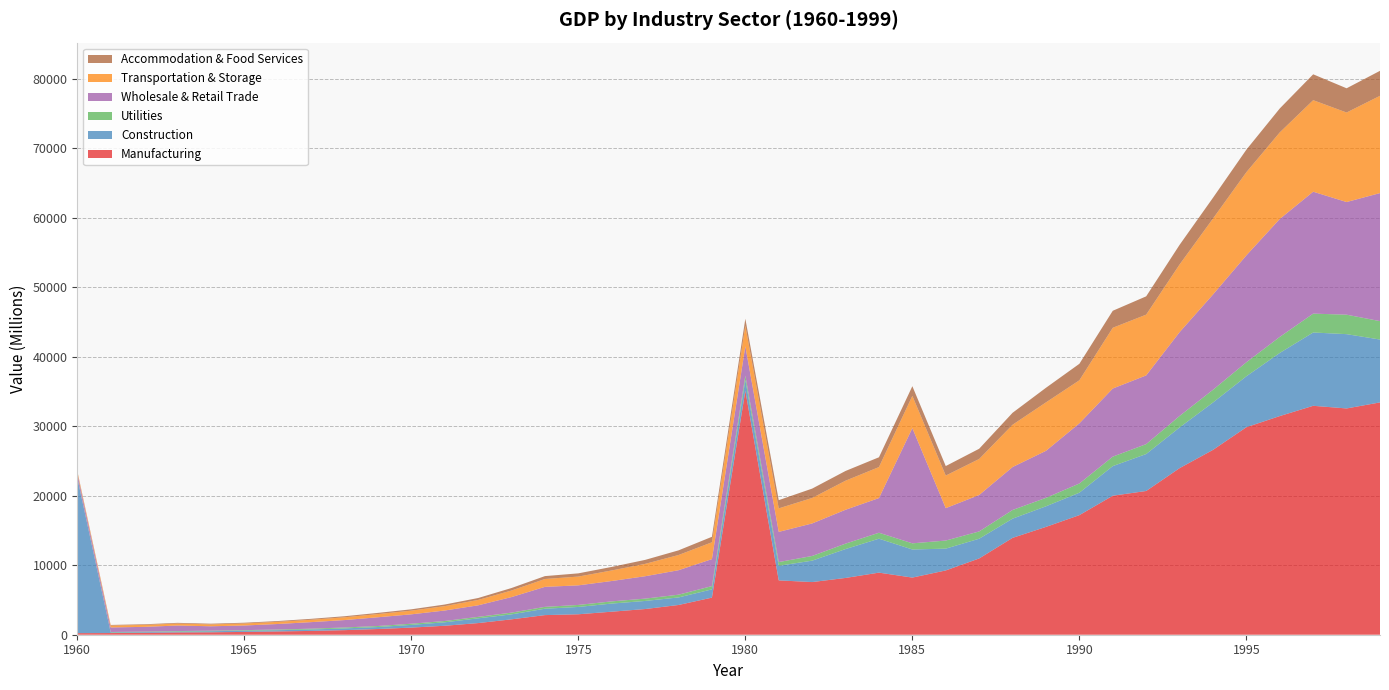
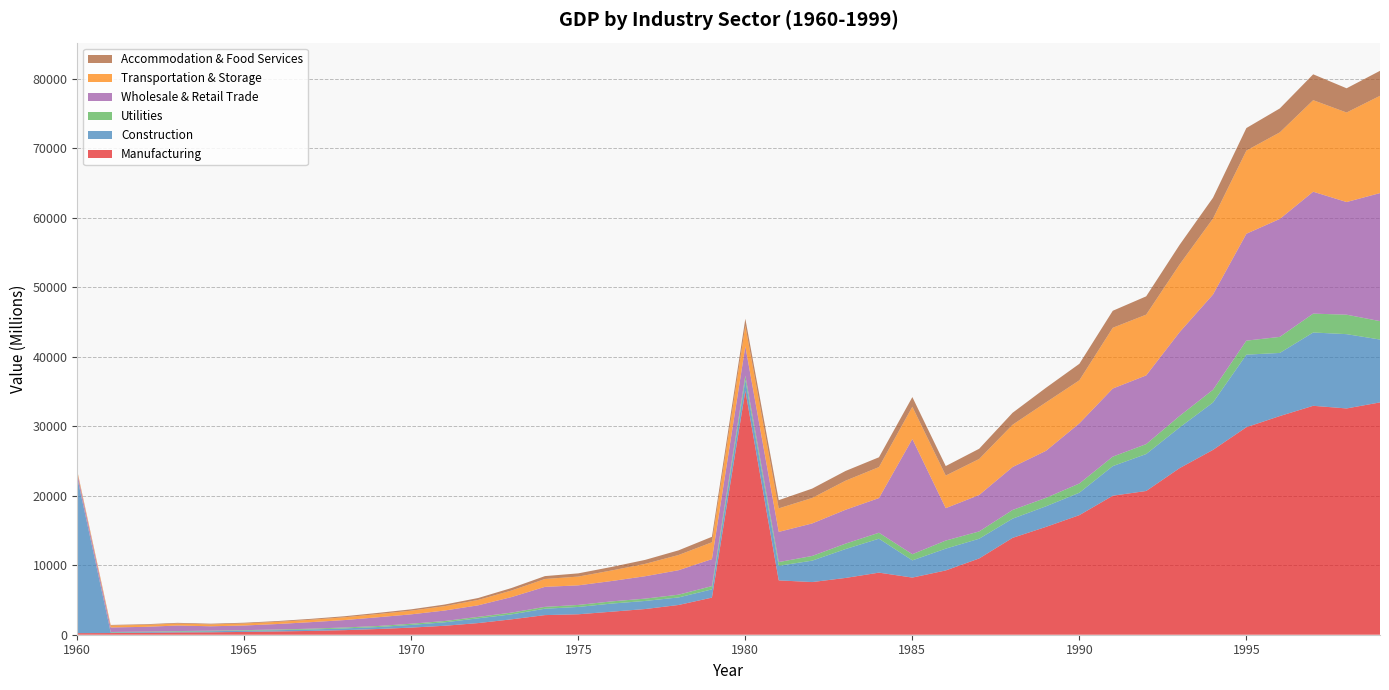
  {
    "Manufacturing": {
      "1970": 1000,
      "1975": 3000,
      "1980": 35000,
      "1985": 8000,
      "1990": 17000,
      "1995": 30000
    },
    "Construction": {
      "1980": 2000,
-     "1985": 4000,
+     "1985": 2000,
      "1990": 3000,
-     "1995": 7000
+     "1995": 10000
    },
    "Utilities": {
      "1980": 1000,
      "1985": 1000,
      "1990": 1000,
      "1995": 2000
    },
    "Wholesale & Retail Trade": {
      "1970": 1000,
      "1975": 3000,
      "1980": 4000,
      "1985": 17000,
      "1990": 9000,
      "1995": 15000
    },
    "Transportation & Storage": {
      "1975": 1000,
      "1980": 3000,
      "1985": 5000,
      "1990": 6000,
      "1995": 12000
    },
    "Accommodation & Food Services": {
      "1975": 0,
      "1980": 1000,
      "1985": 1000,
      "1990": 2000,
      "1995": 3000
    }
  }
